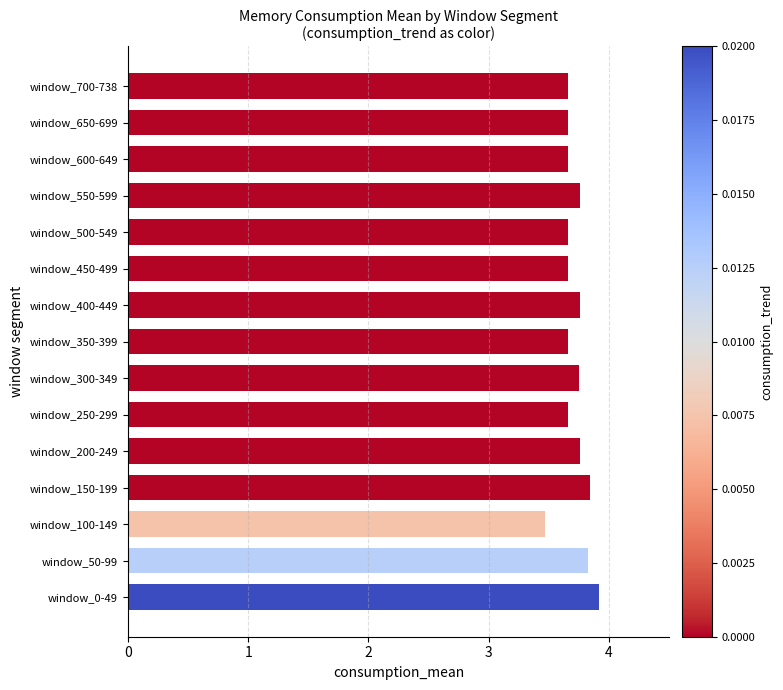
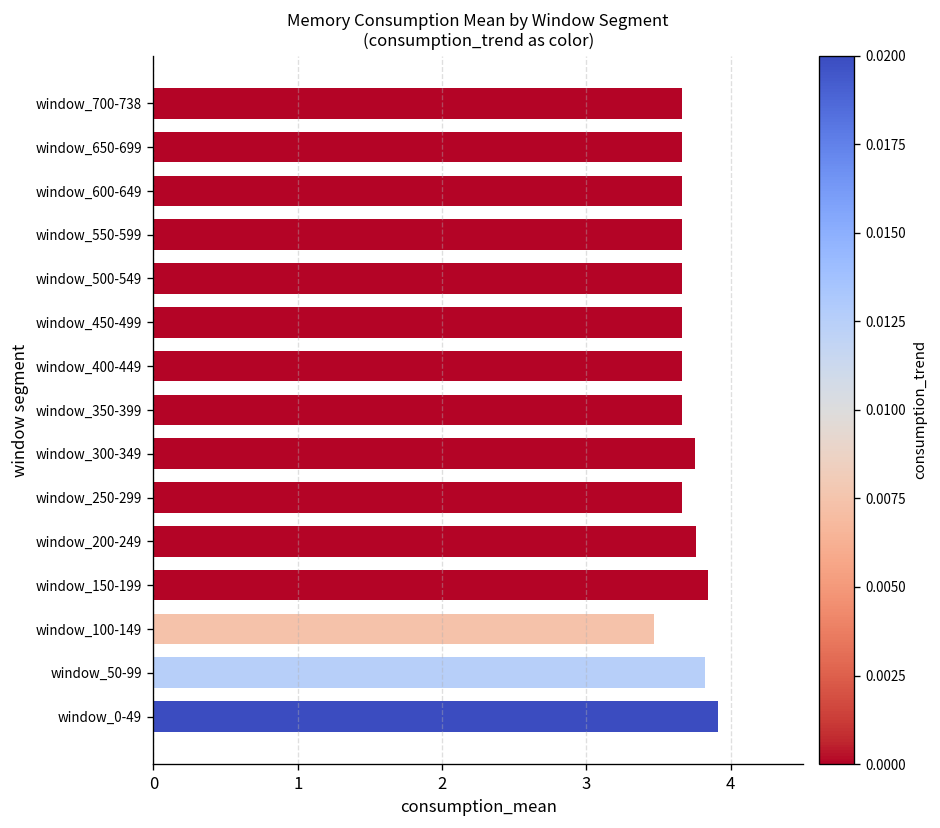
  {
    "window_700-738": 3.66,
    "window_650-699": 3.66,
    "window_600-649": 3.66,
-   "window_550-599": 3.76,
+   "window_550-599": 3.66,
    "window_500-549": 3.66,
    "window_450-499": 3.66,
-   "window_400-449": 3.76,
+   "window_400-449": 3.66,
    "window_350-399": 3.66,
    "window_300-349": 3.75,
    "window_250-299": 3.66,
    "window_200-249": 3.76,
    "window_150-199": 3.84,
    "window_100-149": 3.47,
    "window_50-99": 3.82,
    "window_0-49": 3.91
  }
